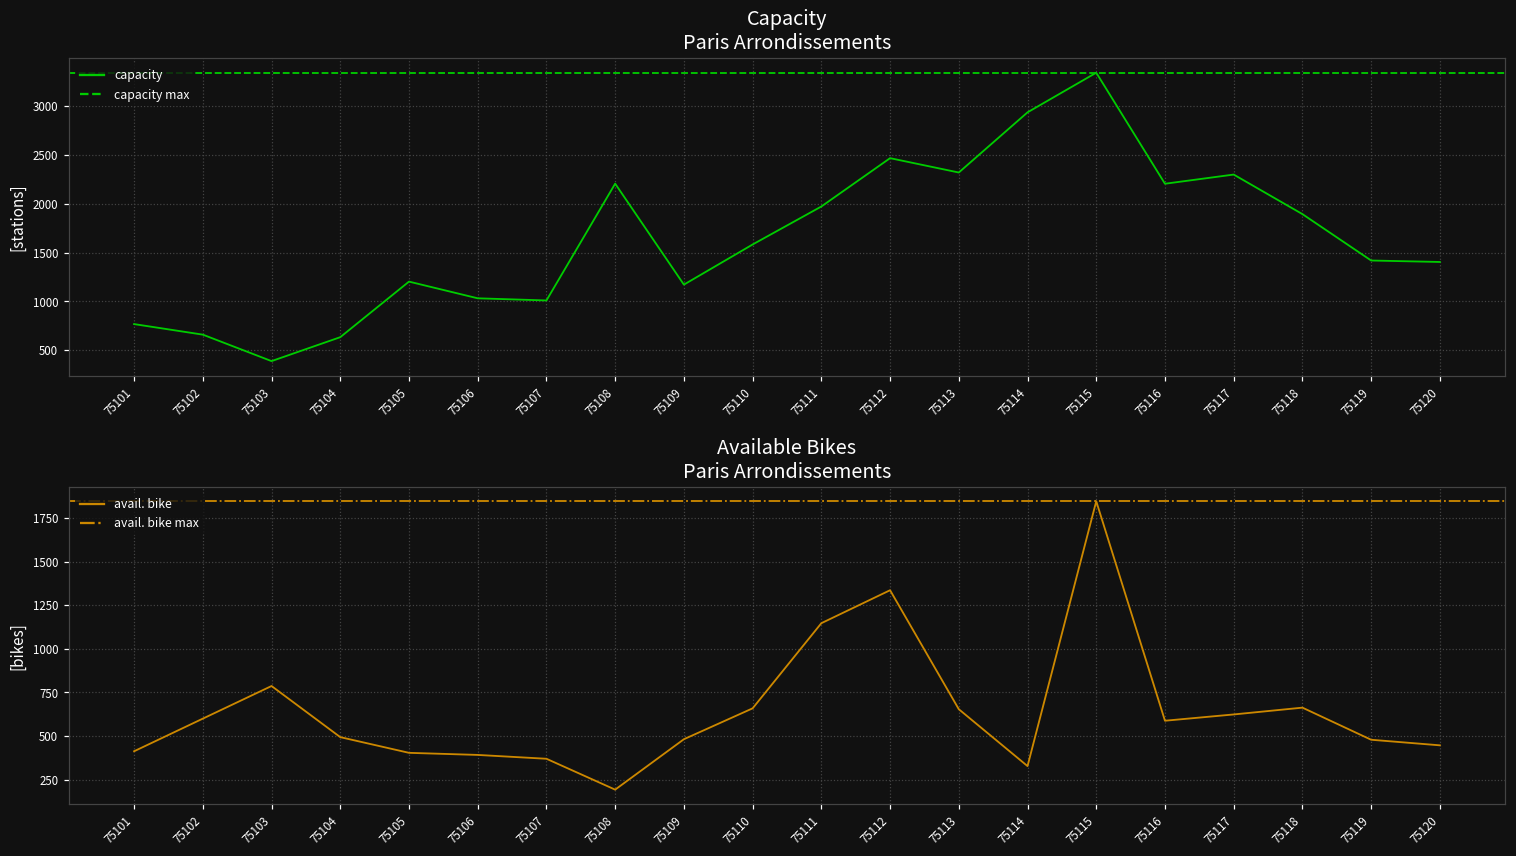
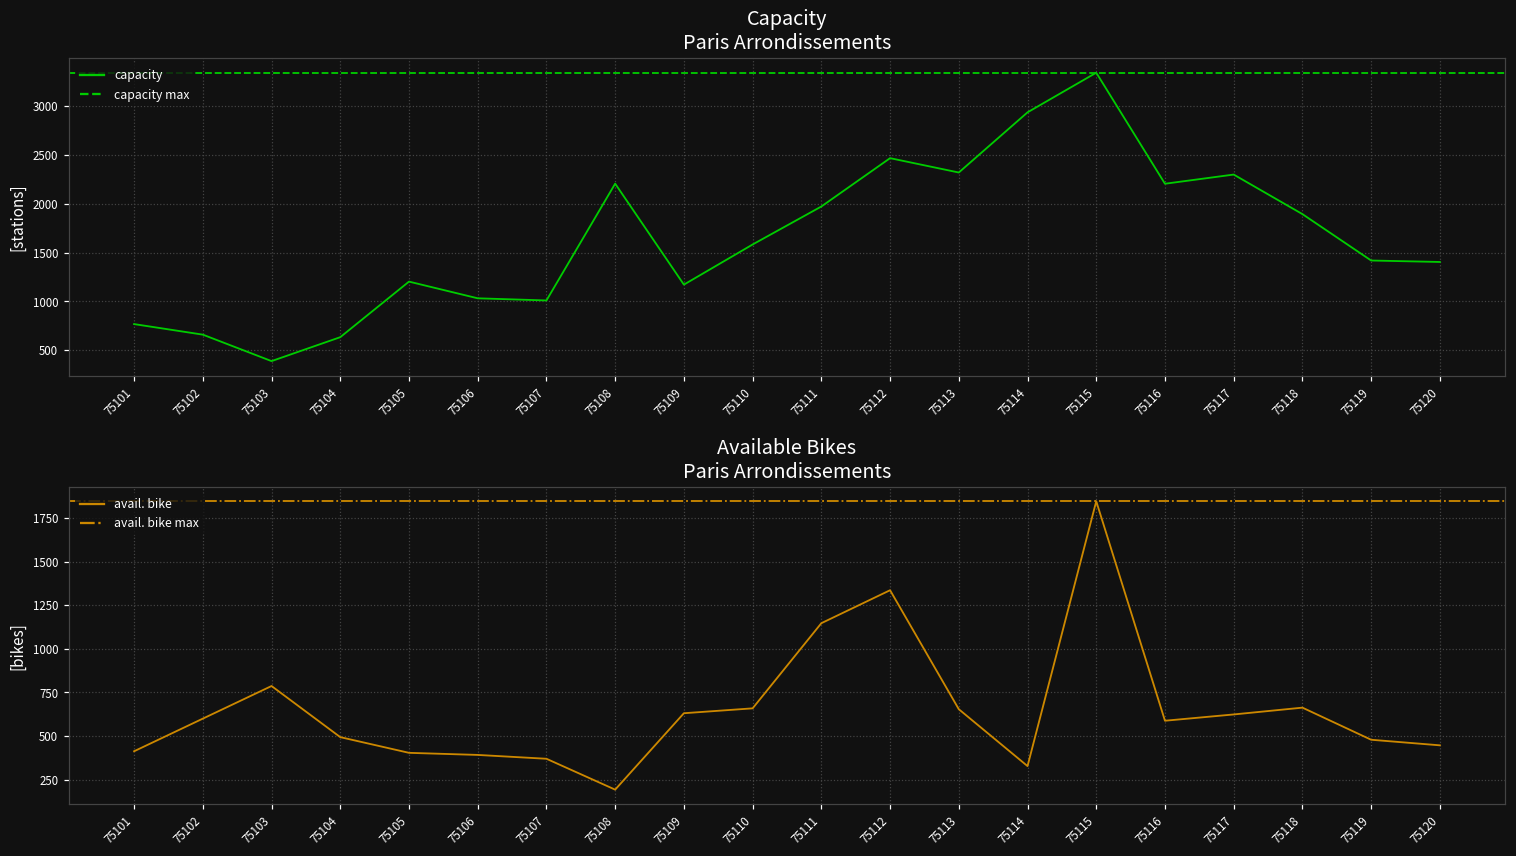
  {
    "Capacity Paris Arrondissements": {
      "75101": 800,
      "75102": 700,
      "75103": 400,
      "75104": 600,
      "75105": 1200,
      "75106": 1000,
      "75107": 1000,
      "75108": 2200,
      "75109": 1200,
      "75110": 1600,
      "75111": 2000,
      "75112": 2500,
      "75113": 2300,
      "75114": 2900,
      "75115": 3300,
      "75116": 2200,
      "75117": 2300,
      "75118": 1900,
      "75119": 1400,
      "75120": 1400
    },
    "Available Bikes Paris Arrondissements": {
      "75101": 410,
      "75102": 600,
      "75103": 790,
      "75104": 490,
      "75105": 400,
      "75106": 390,
      "75107": 370,
      "75108": 190,
-     "75109": 480,
+     "75109": 630,
      "75110": 660,
      "75111": 1150,
      "75112": 1340,
      "75113": 650,
      "75114": 330,
      "75115": 1850,
      "75116": 590,
      "75117": 620,
      "75118": 660,
      "75119": 480,
      "75120": 450
    }
  }
